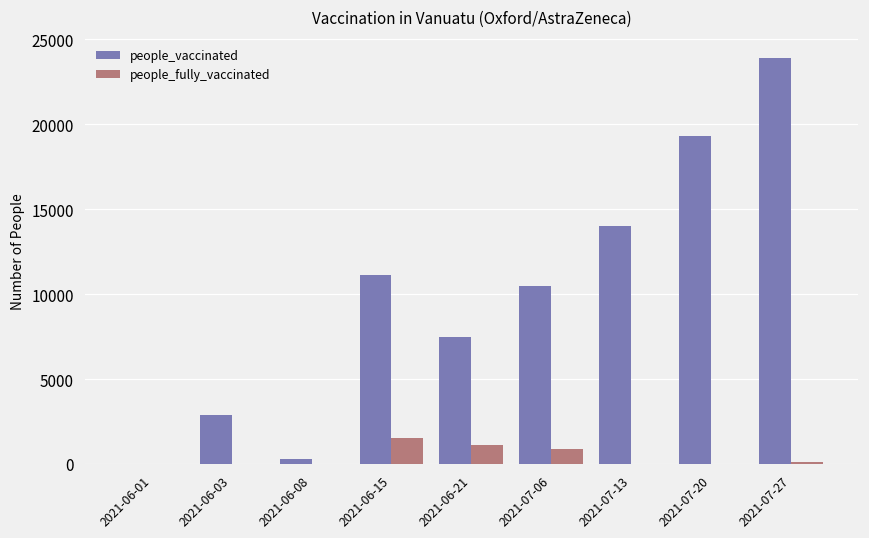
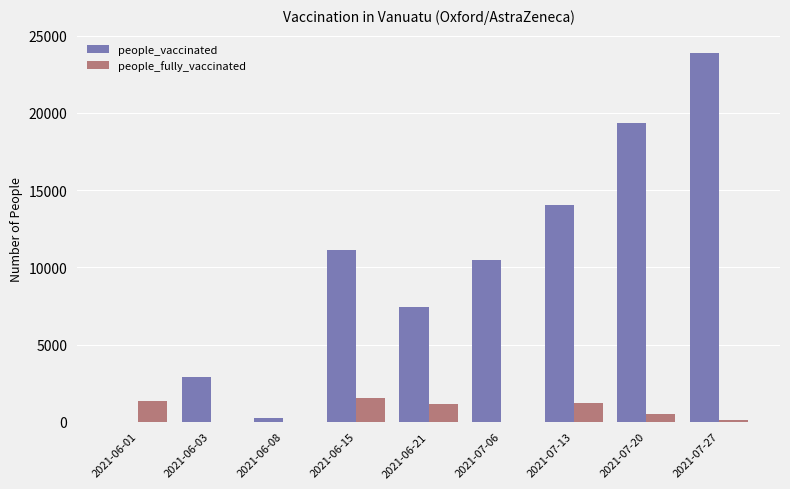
  {
    "people_vaccinated": {
      "2021-06-01": 0,
      "2021-06-03": 2900,
      "2021-06-08": 300,
      "2021-06-15": 11100,
      "2021-06-21": 7500,
      "2021-07-06": 10500,
      "2021-07-13": 14000,
      "2021-07-20": 19300,
      "2021-07-27": 23900
    },
    "people_fully_vaccinated": {
-     "2021-06-01": 0,
+     "2021-06-01": 1400,
      "2021-06-03": 0,
      "2021-06-08": 0,
      "2021-06-15": 1500,
      "2021-06-21": 1100,
-     "2021-07-06": 900,
-     "2021-07-13": 0,
-     "2021-07-20": 0
+     "2021-07-06": 0,
+     "2021-07-13": 1200,
+     "2021-07-20": 500
    }
  }
